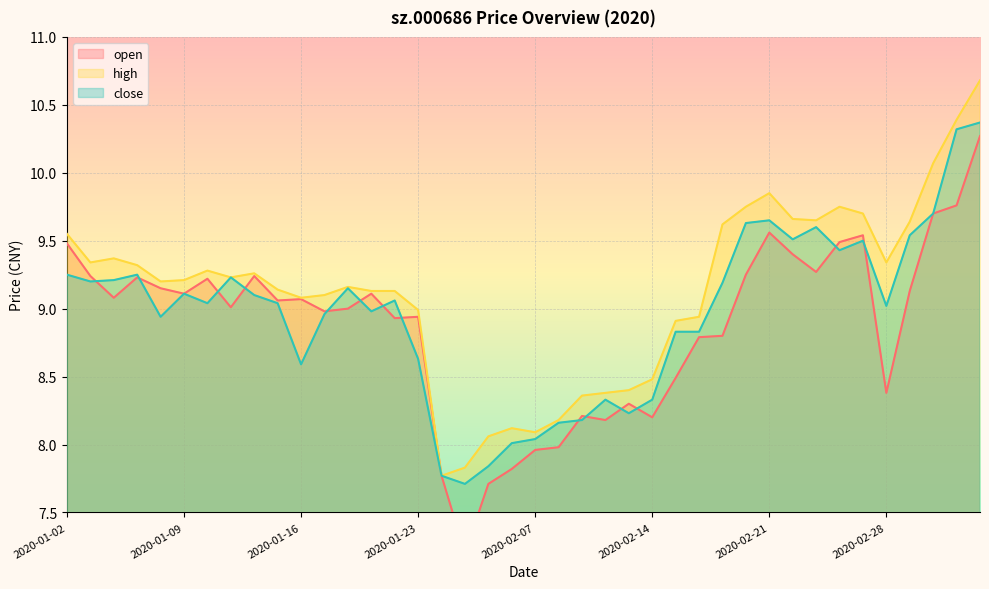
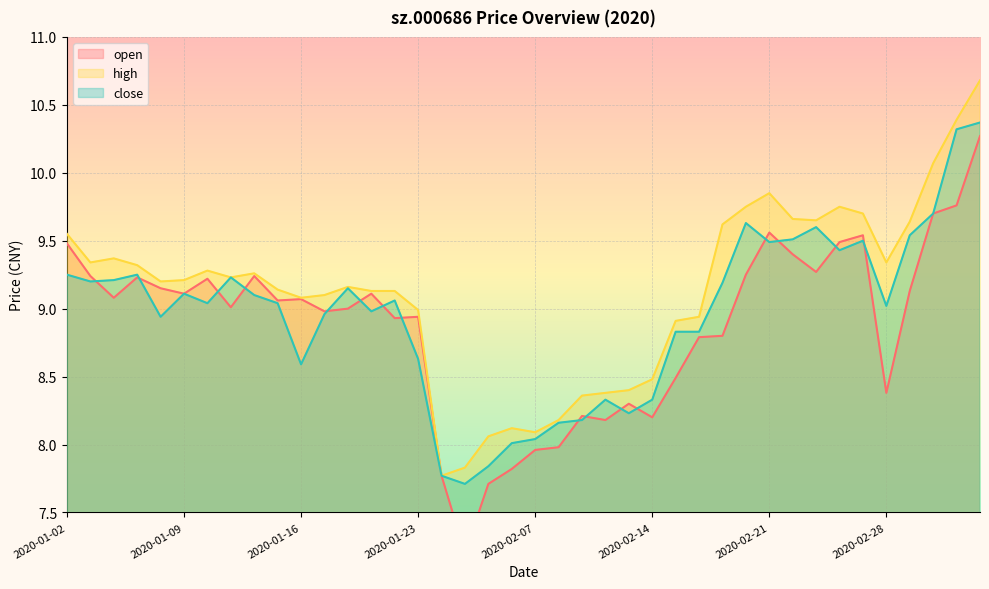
  {
    "open": {
      "2020-01-02": 9.48,
      "2020-01-23": 8.94,
      "2020-02-07": 7.96,
      "2020-02-14": 8.20,
      "2020-02-21": 9.56,
      "2020-02-28": 8.38
    },
    "high": {
      "2020-01-02": 9.55,
      "2020-01-09": 9.21,
      "2020-01-23": 8.99,
      "2020-02-07": 8.09,
      "2020-02-14": 8.48,
      "2020-02-21": 9.85,
      "2020-02-28": 9.34
    },
    "close": {
      "2020-01-02": 9.25,
      "2020-01-16": 8.59,
      "2020-01-23": 8.63,
      "2020-02-07": 8.04,
      "2020-02-14": 8.33,
-     "2020-02-21": 9.65,
+     "2020-02-21": 9.49,
      "2020-02-28": 9.02
    }
  }
